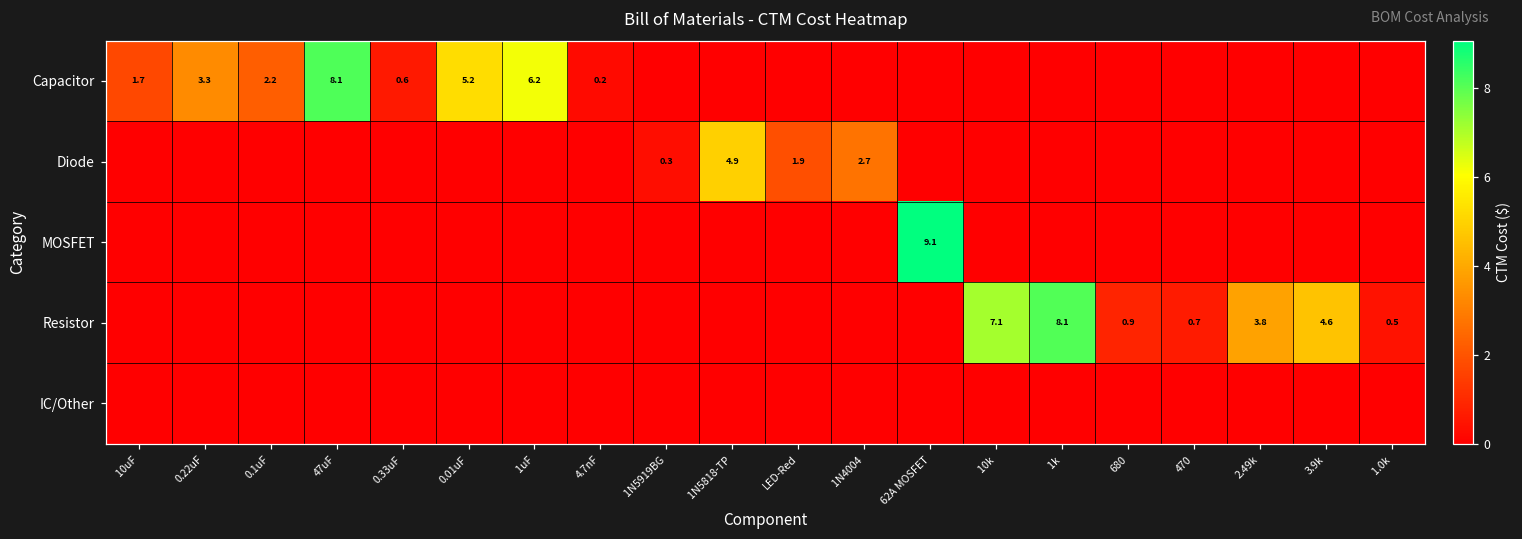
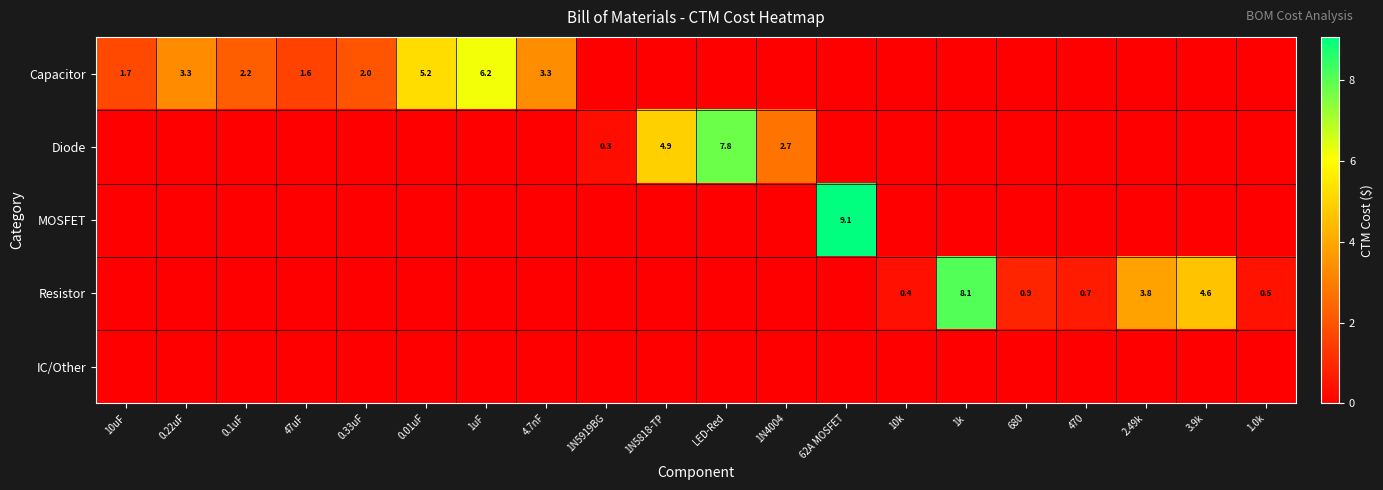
  {
    "Capacitor": {
      "10uF": 1.7,
      "0.22uF": 3.3,
      "0.1uF": 2.2,
-     "47uF": 8.1,
-     "0.33uF": 0.6,
+     "47uF": 1.6,
+     "0.33uF": 2.0,
      "0.01uF": 5.2,
      "1uF": 6.2,
-     "4.7nF": 0.2
+     "4.7nF": 3.3
    },
    "Diode": {
      "1N5919BG": 0.3,
      "1N5818-TP": 4.9,
-     "LED-Red": 1.9,
+     "LED-Red": 7.8,
      "1N4004": 2.7
    },
    "MOSFET": {
      "62A MOSFET": 9.1
    },
    "Resistor": {
-     "10k": 7.1,
+     "10k": 0.4,
      "1k": 8.1,
      "680": 0.9,
      "470": 0.7,
      "2.49k": 3.8,
      "3.9k": 4.6,
      "1.0k": 0.5
    }
  }
